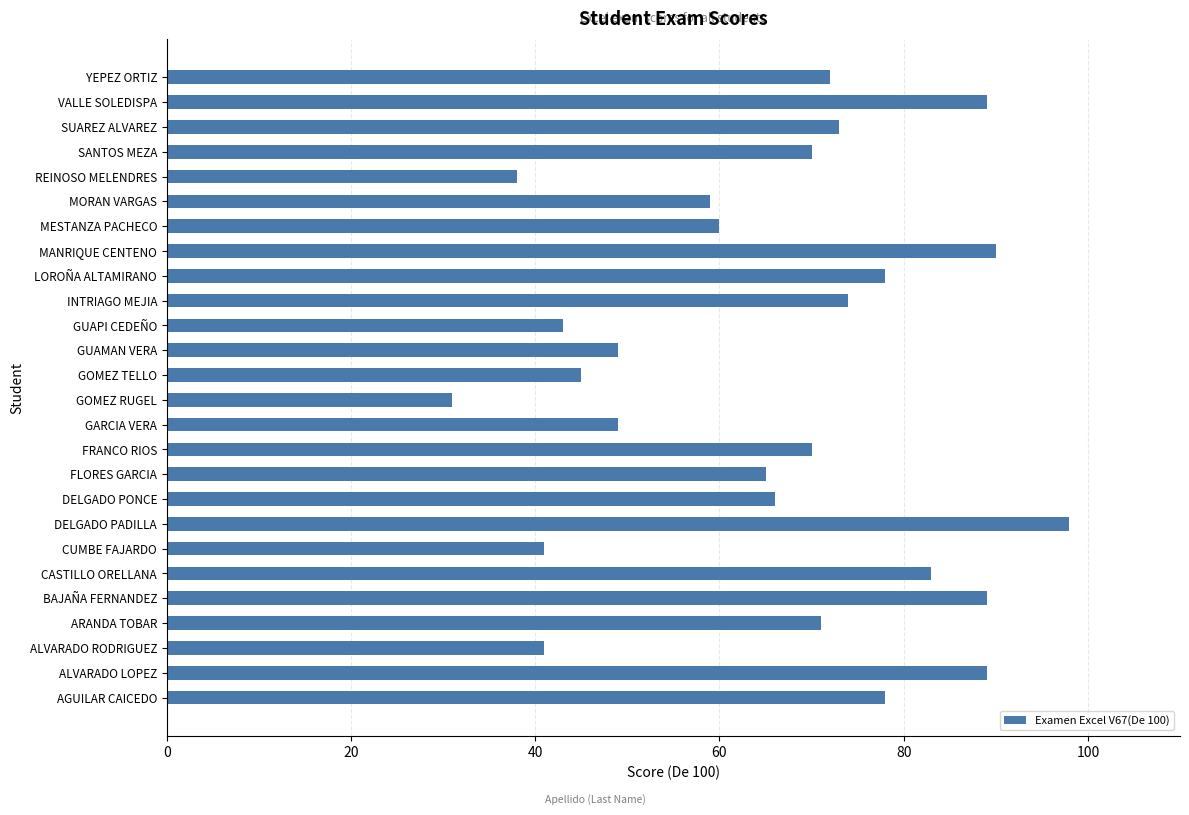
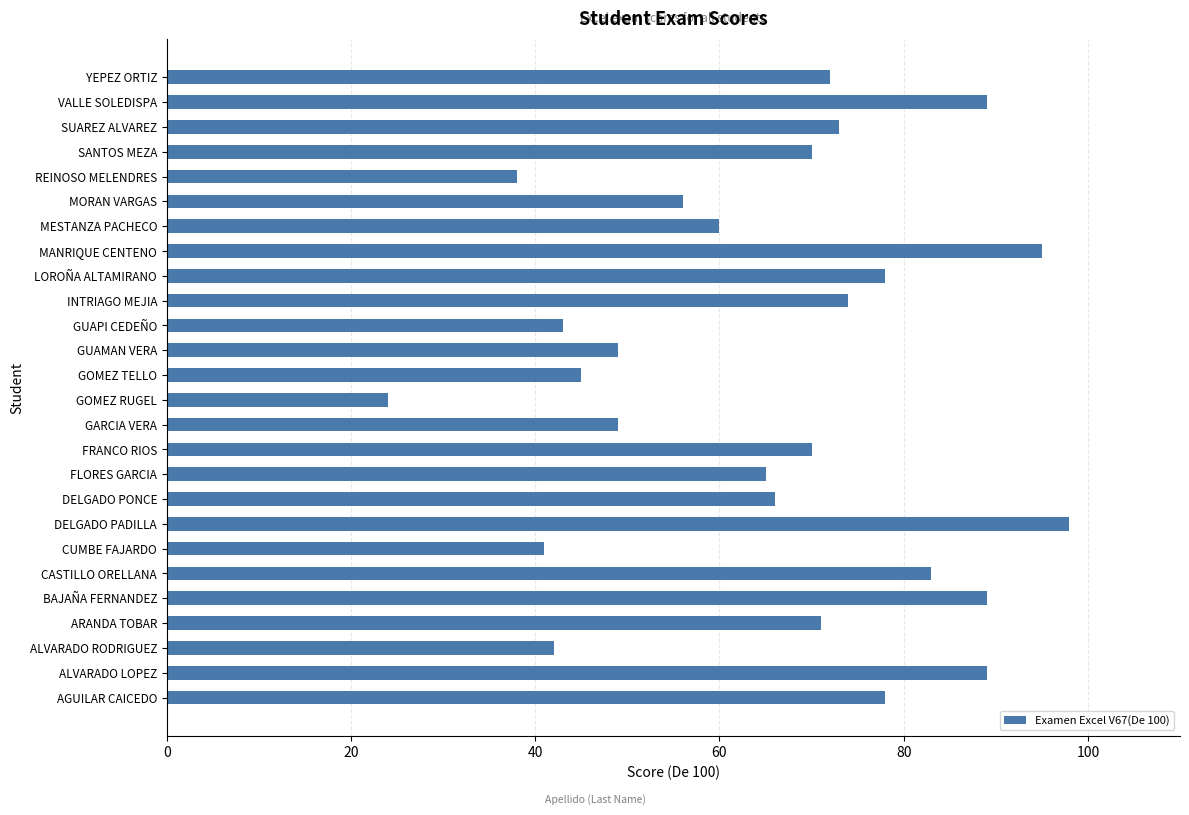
  {
    "YEPEZ ORTIZ": 72,
    "VALLE SOLEDISPA": 89,
    "SUAREZ ALVAREZ": 73,
    "SANTOS MEZA": 70,
    "REINOSO MELENDRES": 38,
-   "MORAN VARGAS": 59,
+   "MORAN VARGAS": 56,
    "MESTANZA PACHECO": 60,
-   "MANRIQUE CENTENO": 90,
+   "MANRIQUE CENTENO": 95,
    "LOROÑA ALTAMIRANO": 78,
    "INTRIAGO MEJIA": 74,
    "GUAPI CEDEÑO": 43,
    "GUAMAN VERA": 49,
    "GOMEZ TELLO": 45,
-   "GOMEZ RUGEL": 31,
+   "GOMEZ RUGEL": 24,
    "GARCIA VERA": 49,
    "FRANCO RIOS": 70,
    "FLORES GARCIA": 65,
    "DELGADO PONCE": 66,
    "DELGADO PADILLA": 98,
    "CUMBE FAJARDO": 41,
    "CASTILLO ORELLANA": 83,
    "BAJAÑA FERNANDEZ": 89,
    "ARANDA TOBAR": 71,
-   "ALVARADO RODRIGUEZ": 41,
+   "ALVARADO RODRIGUEZ": 42,
    "ALVARADO LOPEZ": 89,
    "AGUILAR CAICEDO": 78
  }
